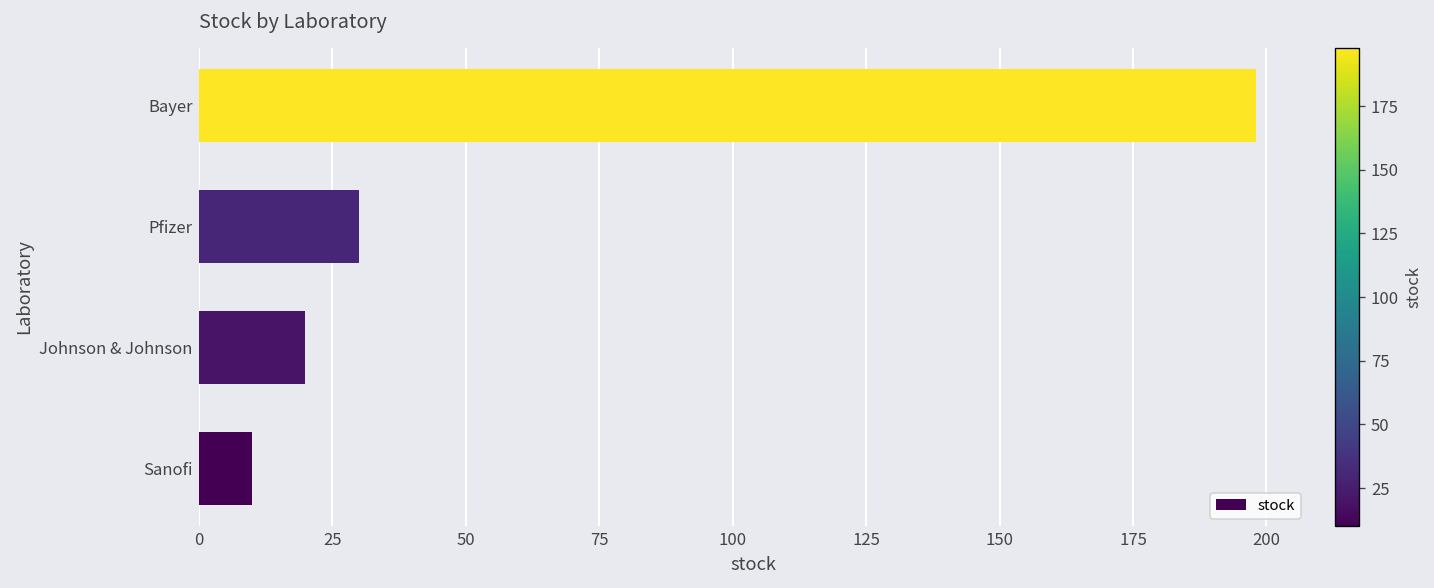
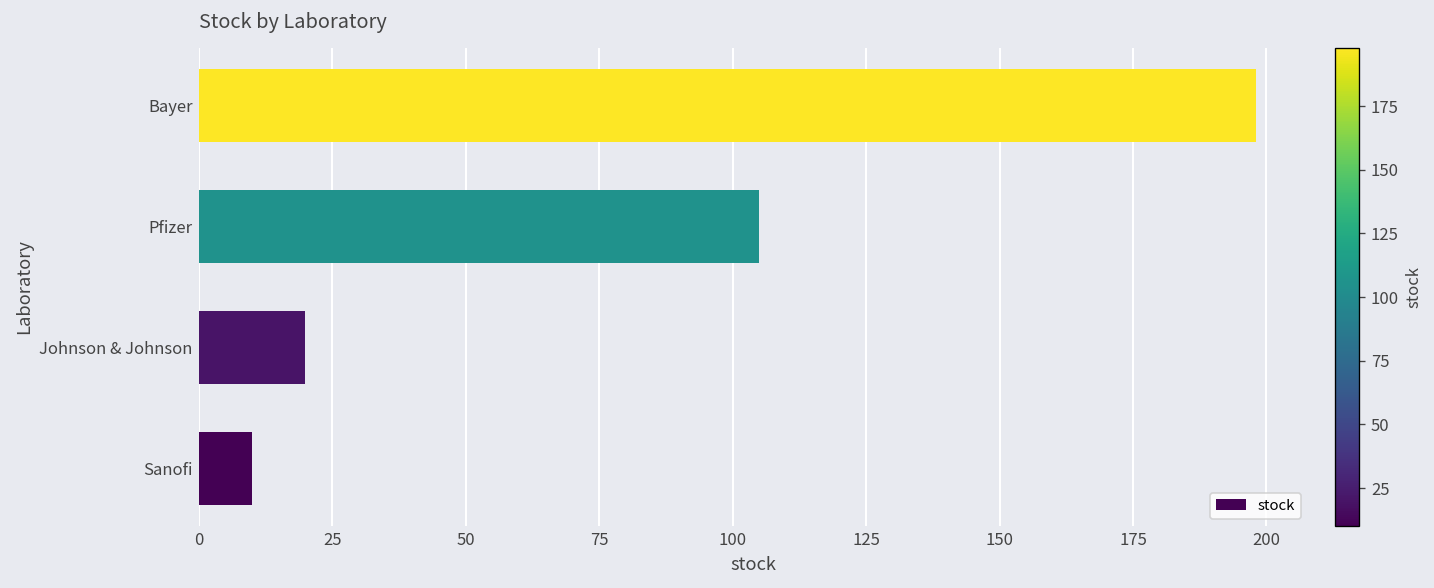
  {
    "Bayer": 198,
-   "Pfizer": 30,
+   "Pfizer": 105,
    "Johnson & Johnson": 20,
    "Sanofi": 10
  }
